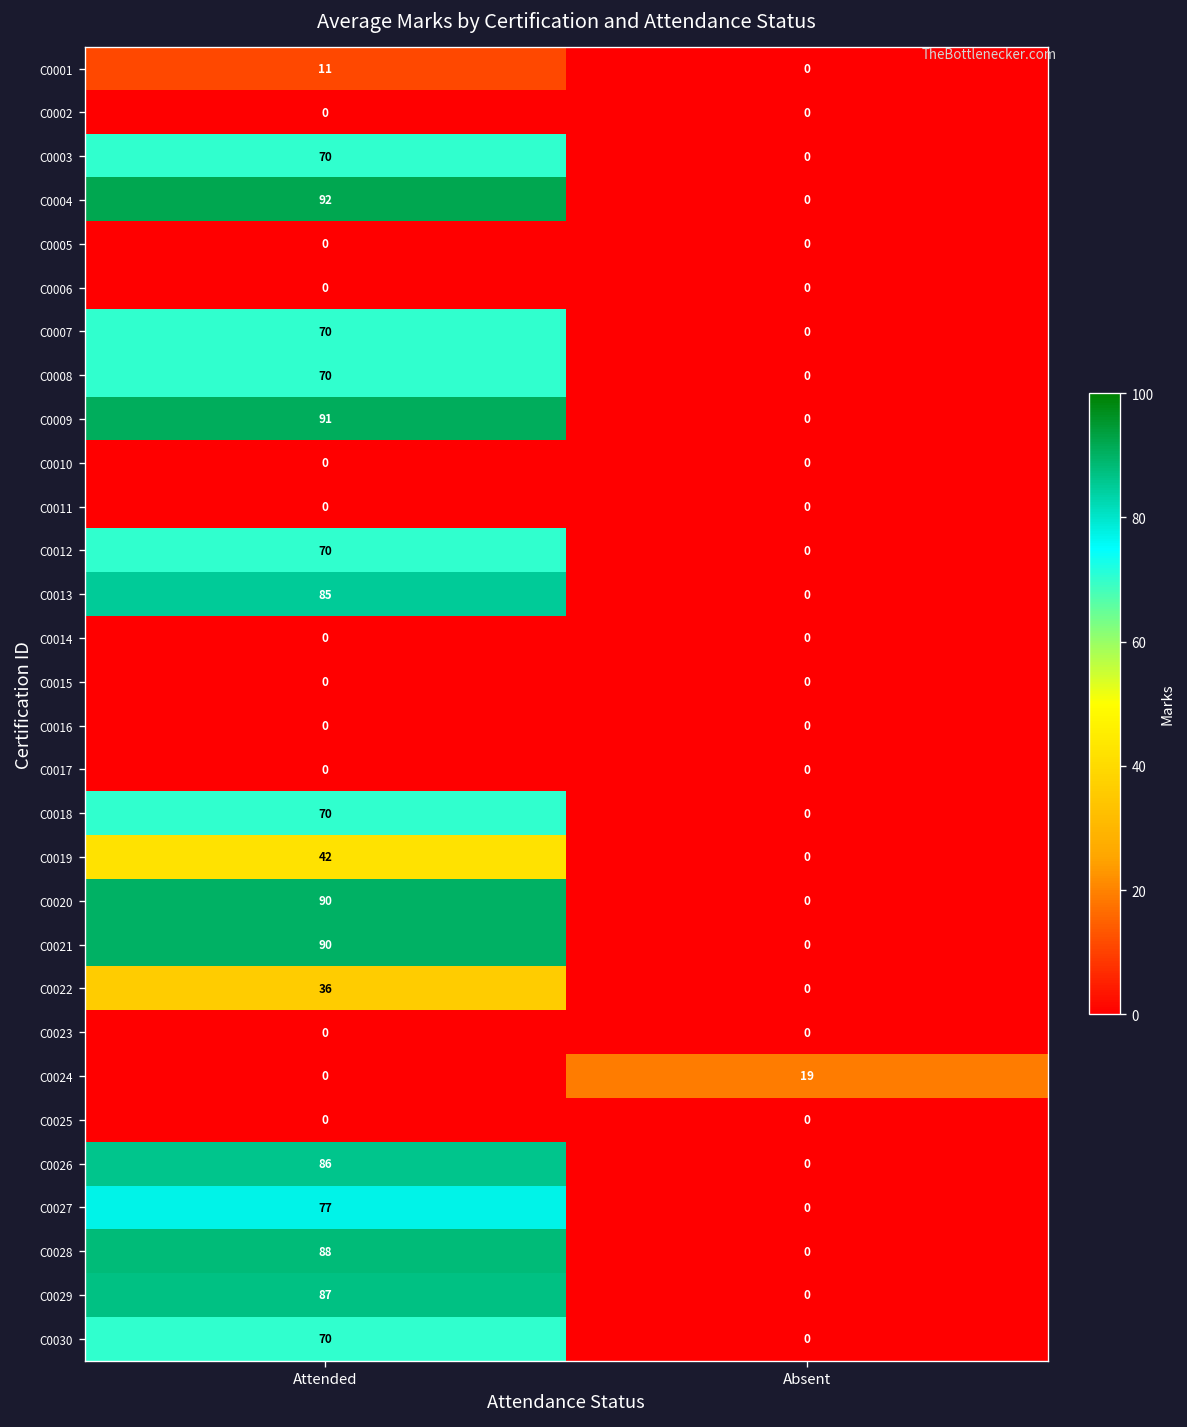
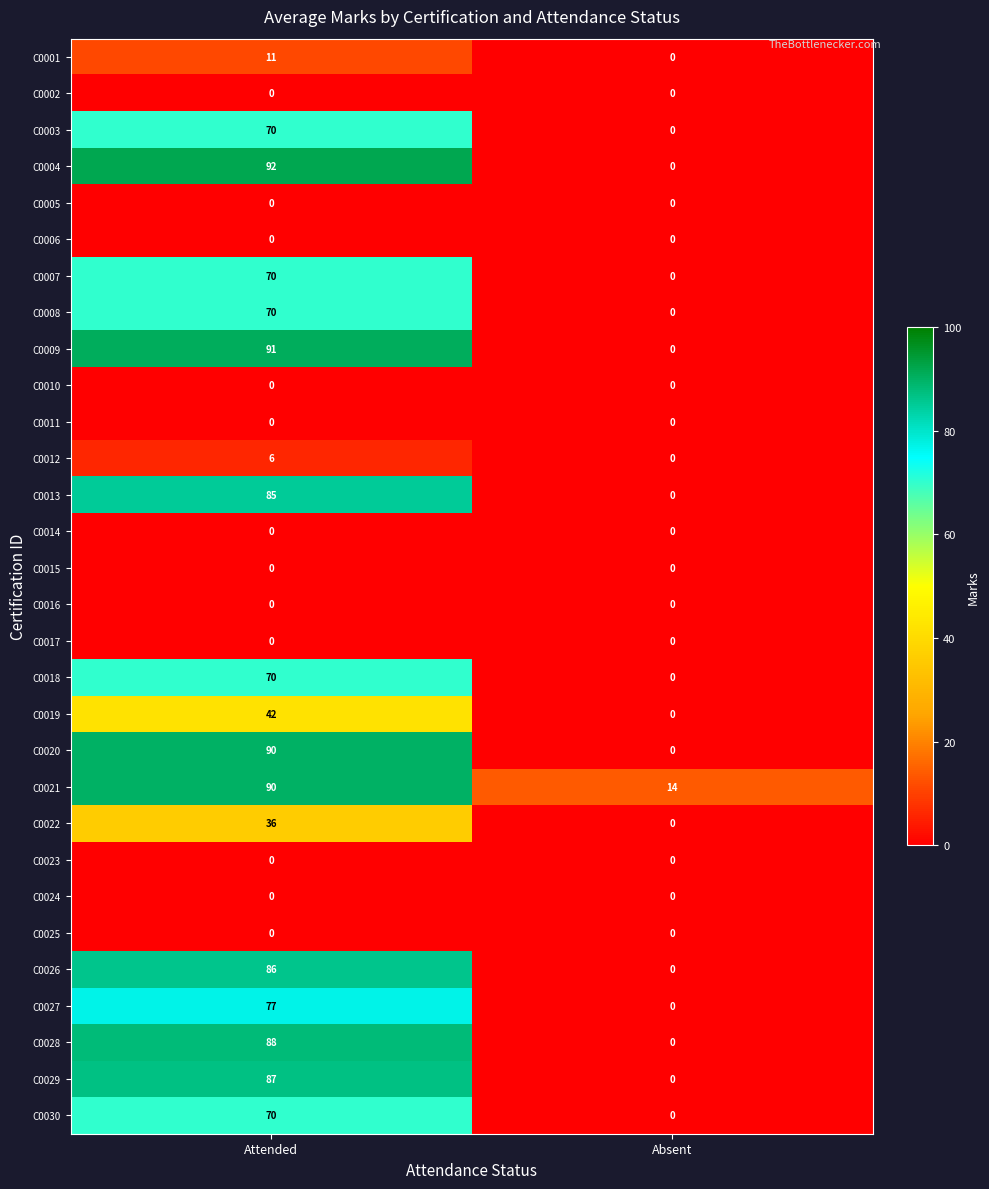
  {
    "C0001": {
      "Attended": 11
    },
    "C0002": {
      "Attended": 0,
      "Absent": 0
    },
    "C0003": {
      "Attended": 70,
      "Absent": 0
    },
    "C0004": {
      "Attended": 92,
      "Absent": 0
    },
    "C0005": {
      "Attended": 0,
      "Absent": 0
    },
    "C0006": {
      "Attended": 0,
      "Absent": 0
    },
    "C0007": {
      "Attended": 70,
      "Absent": 0
    },
    "C0008": {
      "Attended": 70,
      "Absent": 0
    },
    "C0009": {
      "Attended": 91,
      "Absent": 0
    },
    "C0010": {
      "Attended": 0,
      "Absent": 0
    },
    "C0011": {
      "Attended": 0,
      "Absent": 0
    },
    "C0012": {
-     "Attended": 70,
+     "Attended": 6,
      "Absent": 0
    },
    "C0013": {
      "Attended": 85,
      "Absent": 0
    },
    "C0014": {
      "Attended": 0,
      "Absent": 0
    },
    "C0015": {
      "Attended": 0,
      "Absent": 0
    },
    "C0016": {
      "Attended": 0,
      "Absent": 0
    },
    "C0017": {
      "Attended": 0,
      "Absent": 0
    },
    "C0018": {
      "Attended": 70,
      "Absent": 0
    },
    "C0019": {
      "Attended": 42,
      "Absent": 0
    },
    "C0020": {
      "Attended": 90,
      "Absent": 0
    },
    "C0021": {
      "Attended": 90,
-     "Absent": 0
+     "Absent": 14
    },
    "C0022": {
      "Attended": 36,
      "Absent": 0
    },
    "C0023": {
      "Attended": 0,
      "Absent": 0
    },
    "C0024": {
      "Attended": 0,
-     "Absent": 19
+     "Absent": 0
    },
    "C0025": {
      "Attended": 0,
      "Absent": 0
    },
    "C0026": {
      "Attended": 86,
      "Absent": 0
    },
    "C0027": {
      "Attended": 77,
      "Absent": 0
    },
    "C0028": {
      "Attended": 88,
      "Absent": 0
    },
    "C0029": {
      "Attended": 87,
      "Absent": 0
    },
    "C0030": {
      "Attended": 70,
      "Absent": 0
    }
  }
